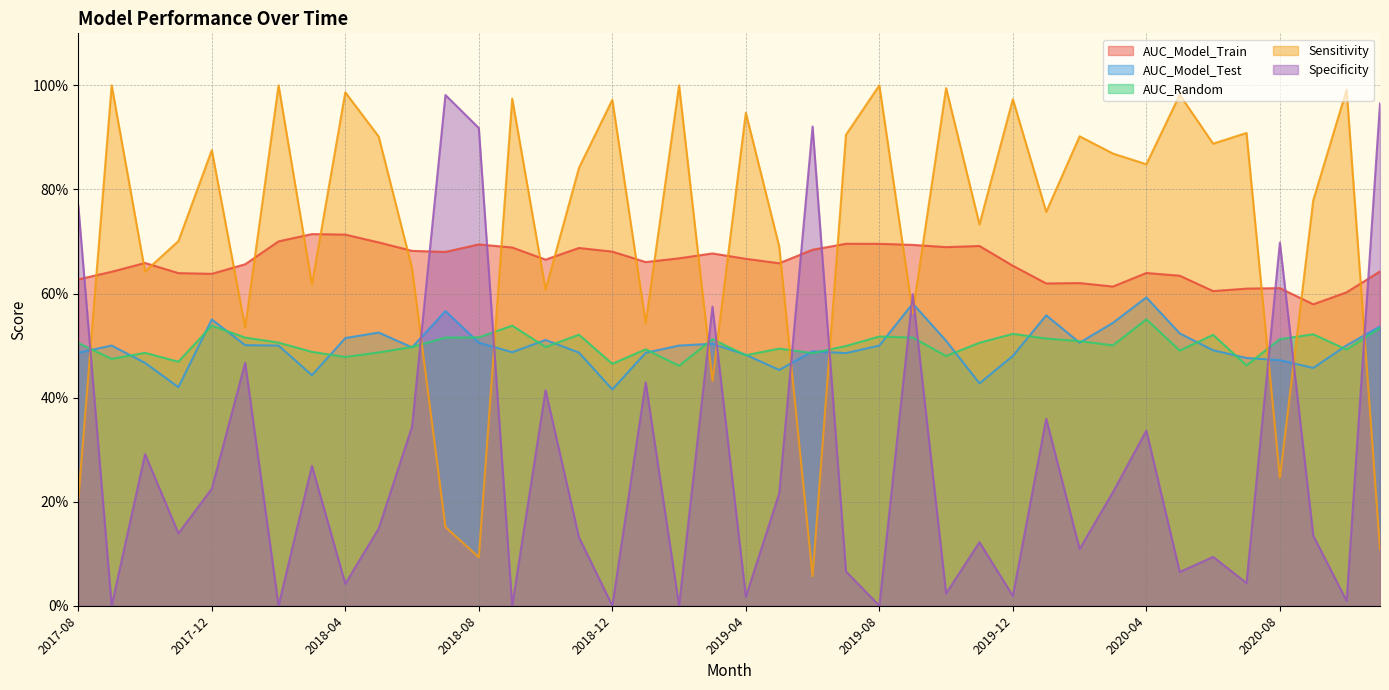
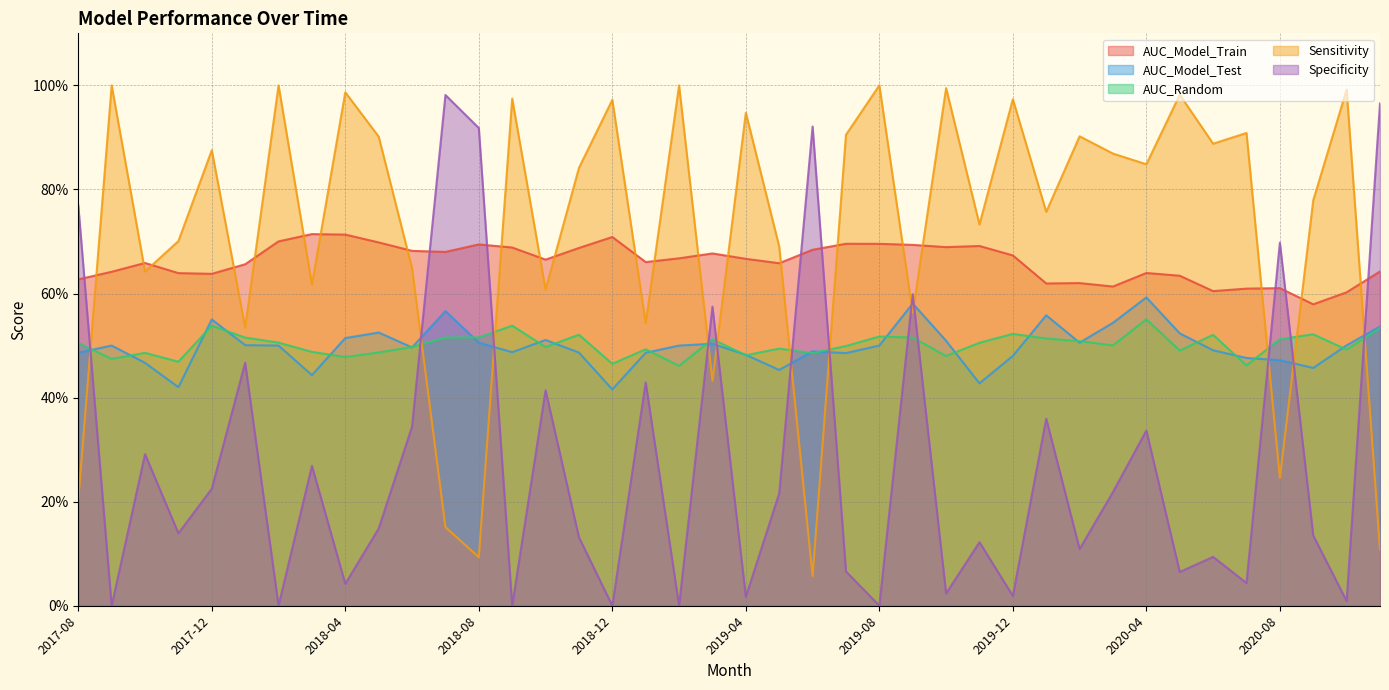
  {
    "AUC_Model_Train": {
      "2017-08": "63%",
      "2017-12": "64%",
      "2018-04": "71%",
      "2018-08": "69%",
-     "2018-12": "68%",
+     "2018-12": "71%",
      "2019-04": "67%",
      "2019-08": "70%",
-     "2019-12": "65%",
+     "2019-12": "67%",
      "2020-04": "64%",
      "2020-08": "61%"
    },
    "AUC_Model_Test": {
      "2017-08": "49%",
      "2017-12": "55%",
      "2018-04": "51%",
      "2018-08": "51%",
      "2018-12": "42%",
      "2019-08": "50%",
      "2019-12": "48%",
      "2020-04": "59%",
      "2020-08": "47%"
    },
    "AUC_Random": {
      "2017-08": "50%",
      "2017-12": "54%",
      "2018-04": "48%",
      "2018-08": "52%",
      "2018-12": "46%",
      "2019-08": "52%",
      "2019-12": "52%",
      "2020-04": "55%",
      "2020-08": "51%"
    },
    "Sensitivity": {
      "2017-08": "20%",
      "2017-12": "88%",
      "2018-04": "99%",
      "2018-08": "9%",
      "2018-12": "97%",
      "2019-04": "95%",
      "2019-08": "100%",
      "2019-12": "97%",
      "2020-04": "85%",
      "2020-08": "25%"
    },
    "Specificity": {
      "2017-08": "77%",
      "2017-12": "22%",
      "2018-04": "4%",
      "2018-08": "92%",
      "2018-12": "0%",
      "2019-04": "2%",
      "2019-08": "0%",
      "2019-12": "2%",
      "2020-04": "34%",
      "2020-08": "70%"
    }
  }
